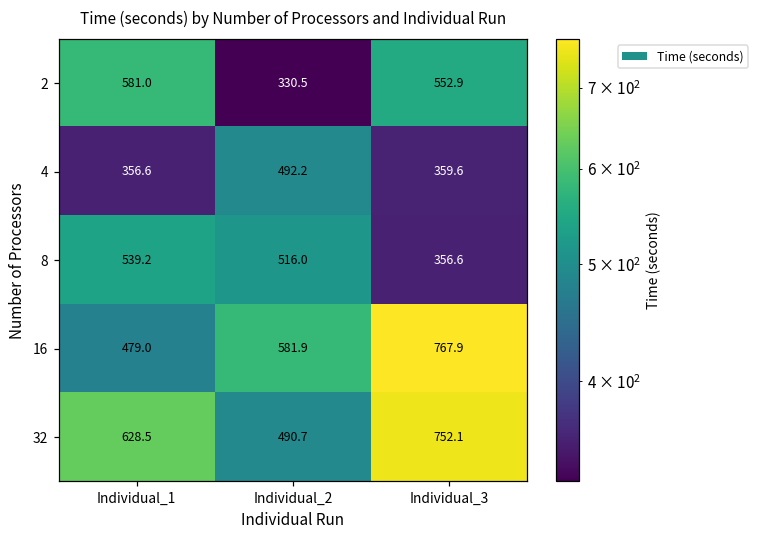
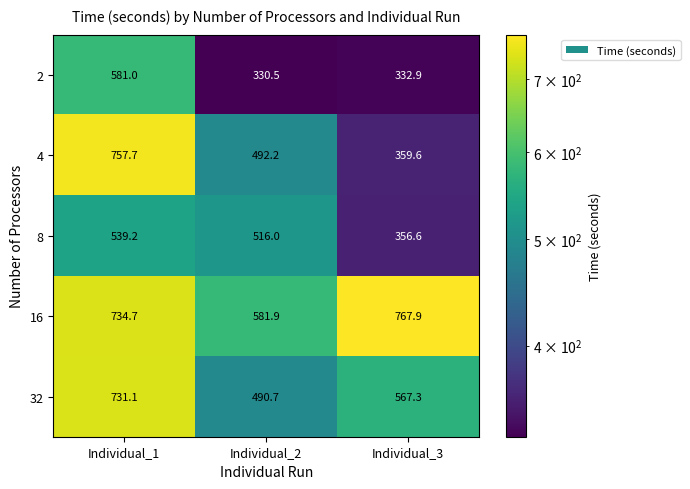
  {
    "2": {
      "Individual_1": 581.0,
      "Individual_2": 330.5,
-     "Individual_3": 552.9
+     "Individual_3": 332.9
    },
    "4": {
-     "Individual_1": 356.6,
+     "Individual_1": 757.7,
      "Individual_2": 492.2,
      "Individual_3": 359.6
    },
    "8": {
      "Individual_1": 539.2,
      "Individual_2": 516.0,
      "Individual_3": 356.6
    },
    "16": {
-     "Individual_1": 479.0,
+     "Individual_1": 734.7,
      "Individual_2": 581.9,
      "Individual_3": 767.9
    },
    "32": {
-     "Individual_1": 628.5,
+     "Individual_1": 731.1,
      "Individual_2": 490.7,
-     "Individual_3": 752.1
+     "Individual_3": 567.3
    }
  }
